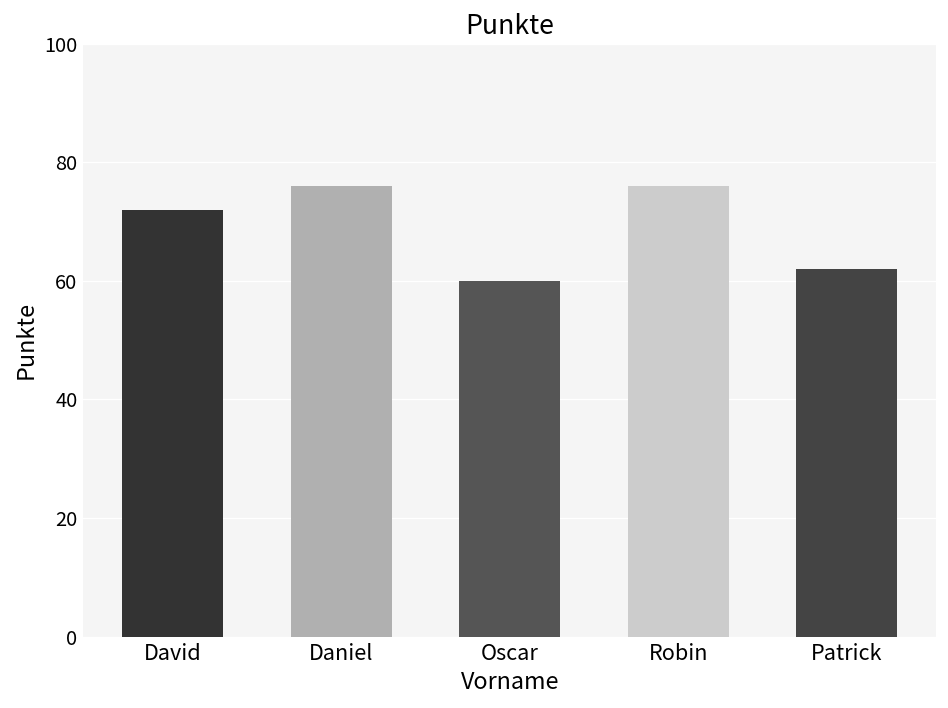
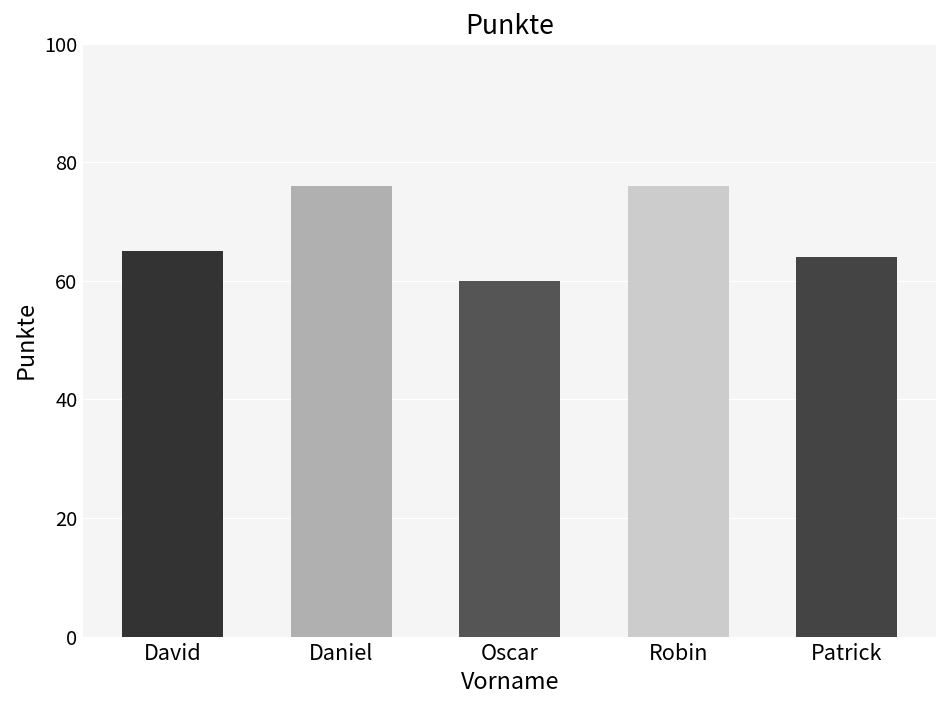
  {
-   "David": 72,
+   "David": 65,
    "Daniel": 76,
    "Oscar": 60,
    "Robin": 76,
-   "Patrick": 62
+   "Patrick": 64
  }
